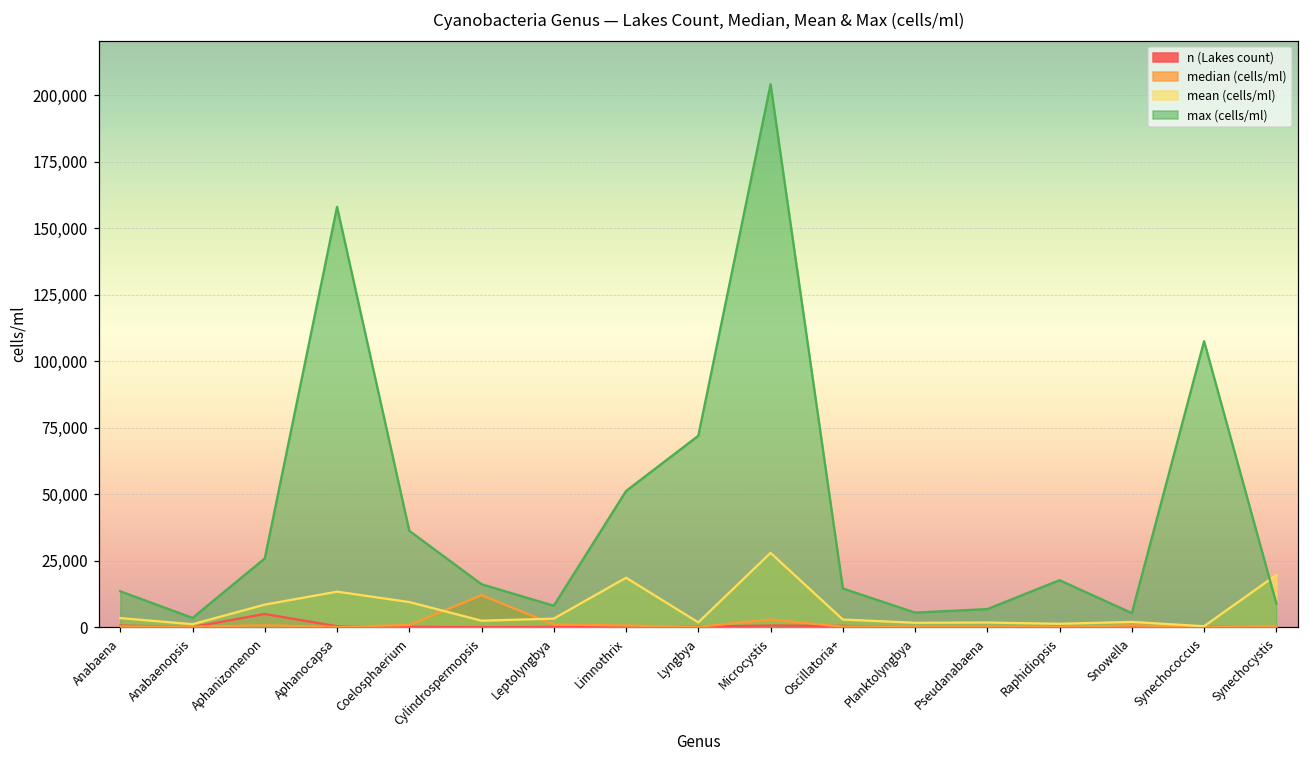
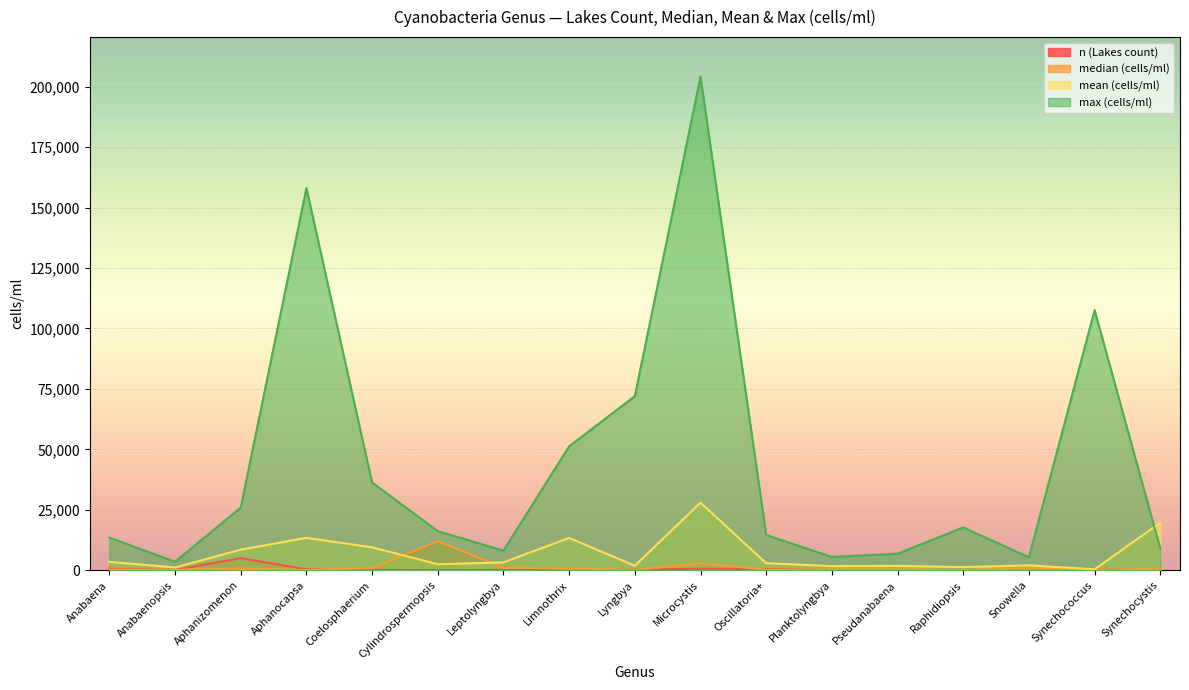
  {
    "n (Lakes count)": {
      "Aphanizomenon": "5,000",
      "Cylindrospermopsis": "0",
      "Microcystis": "1,000"
    },
    "median (cells/ml)": {
      "Aphanizomenon": "1,000",
      "Cylindrospermopsis": "12,000",
      "Microcystis": "3,000"
    },
    "mean (cells/ml)": {
      "Anabaena": "3,000",
      "Aphanizomenon": "9,000",
      "Aphanocapsa": "13,000",
      "Coelosphaerium": "9,000",
      "Cylindrospermopsis": "2,000",
      "Leptolyngbya": "3,000",
-     "Limnothrix": "19,000",
+     "Limnothrix": "13,000",
      "Lyngbya": "2,000",
      "Microcystis": "28,000",
      "Oscillatoria+": "3,000",
      "Planktolyngbya": "2,000",
      "Pseudanabaena": "2,000",
      "Raphidiopsis": "1,000",
      "Snowella": "2,000",
      "Synechocystis": "20,000"
    },
    "max (cells/ml)": {
      "Anabaena": "14,000",
      "Anabaenopsis": "4,000",
      "Aphanizomenon": "26,000",
      "Aphanocapsa": "158,000",
      "Coelosphaerium": "36,000",
      "Cylindrospermopsis": "16,000",
      "Leptolyngbya": "8,000",
      "Limnothrix": "51,000",
      "Lyngbya": "72,000",
      "Microcystis": "204,000",
      "Oscillatoria+": "15,000",
      "Planktolyngbya": "6,000",
      "Pseudanabaena": "7,000",
      "Raphidiopsis": "18,000",
      "Snowella": "5,000",
      "Synechococcus": "108,000",
      "Synechocystis": "9,000"
    }
  }
